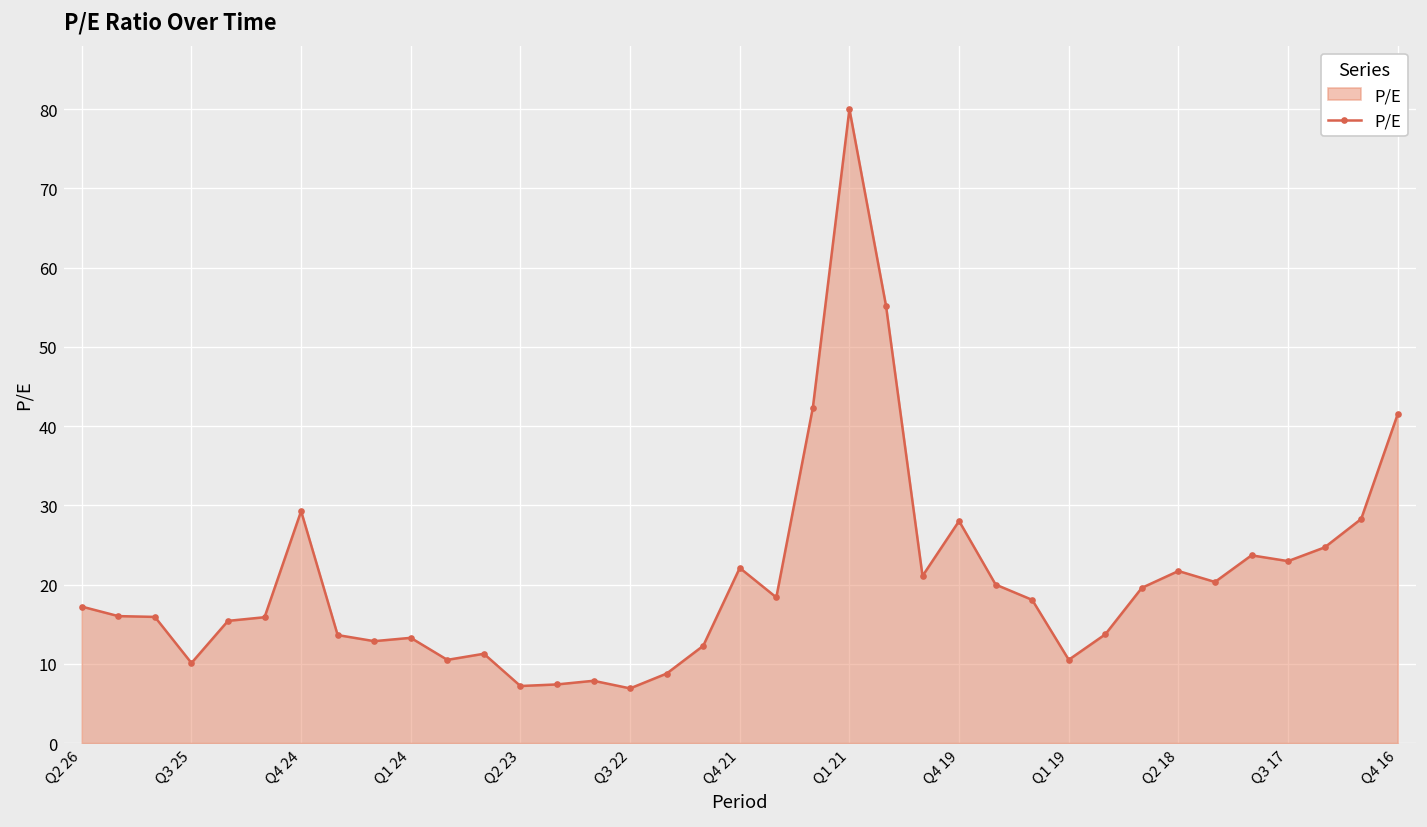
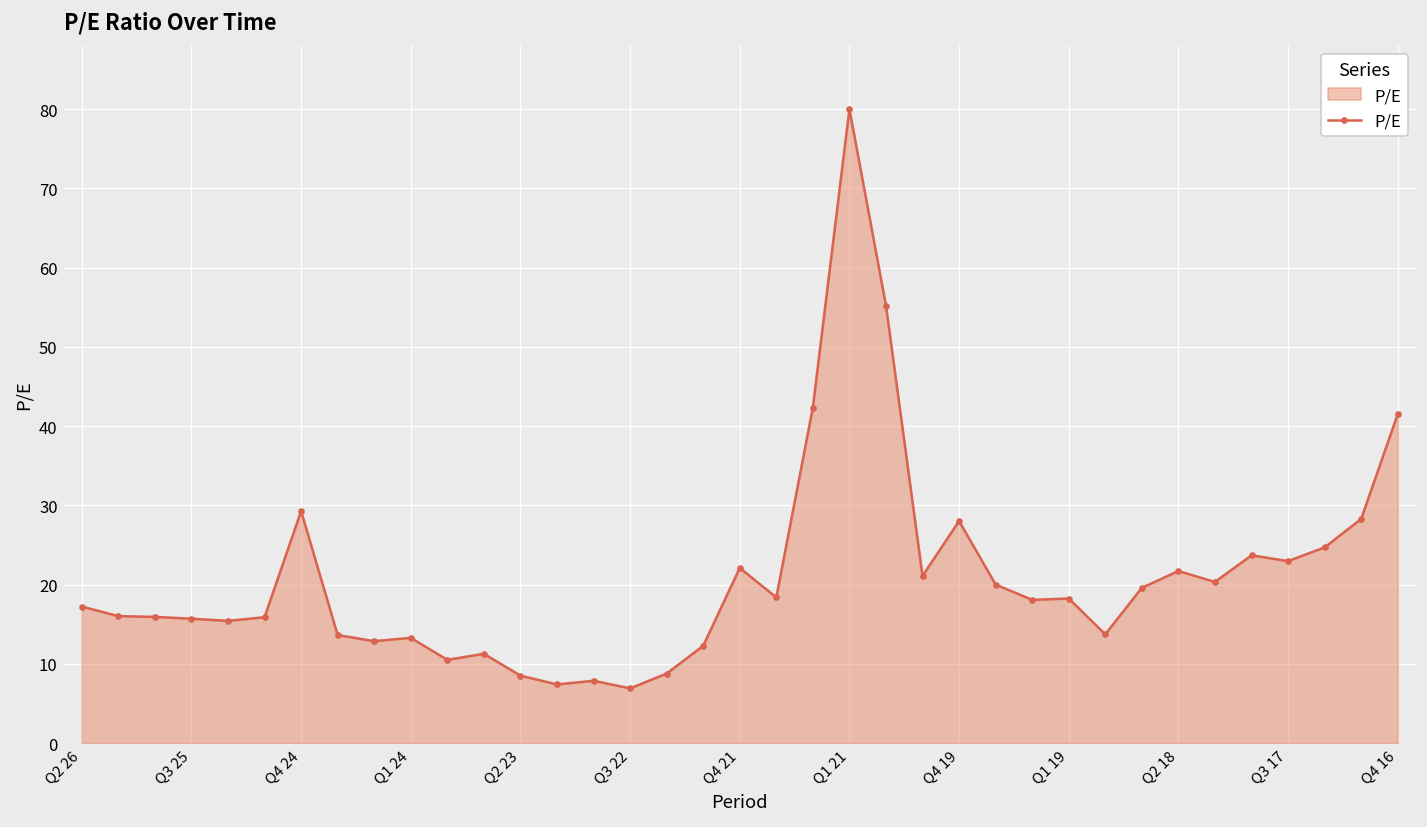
  {
    "Q2 26": 17,
-   "Q3 25": 10,
+   "Q3 25": 16,
    "Q4 24": 29,
    "Q1 24": 13,
-   "Q2 23": 7,
+   "Q2 23": 9,
    "Q3 22": 7,
    "Q4 21": 22,
    "Q1 21": 80,
    "Q4 19": 28,
-   "Q1 19": 11,
+   "Q1 19": 18,
    "Q2 18": 22,
    "Q3 17": 23,
    "Q4 16": 42
  }
